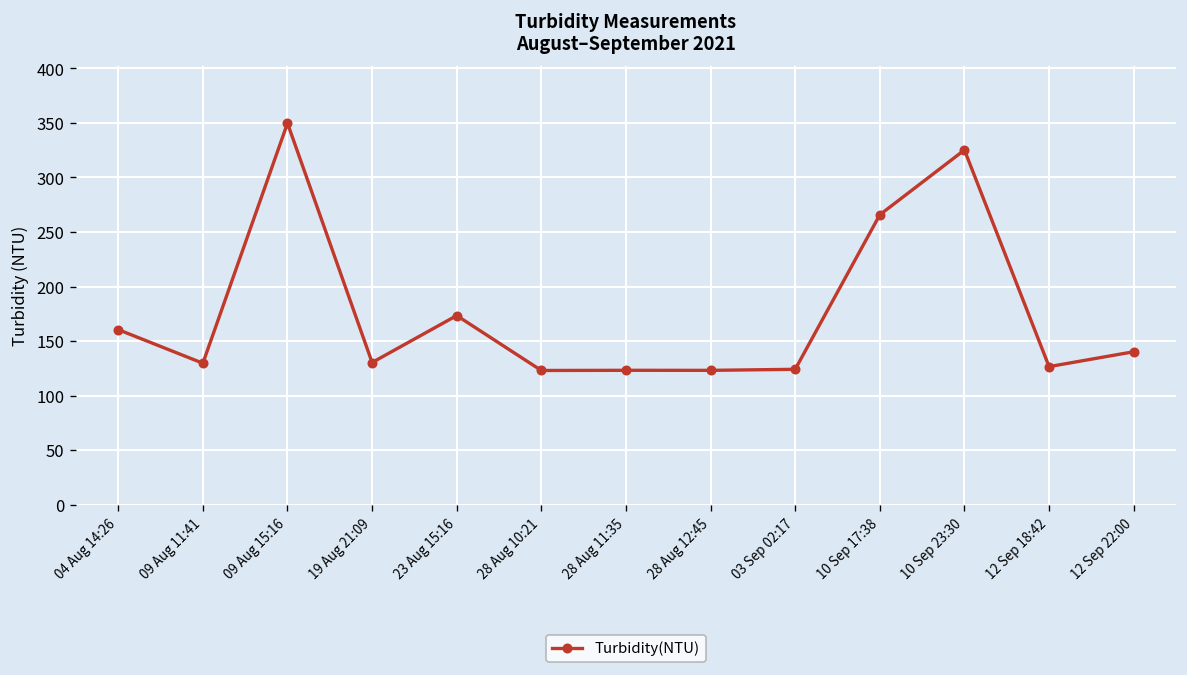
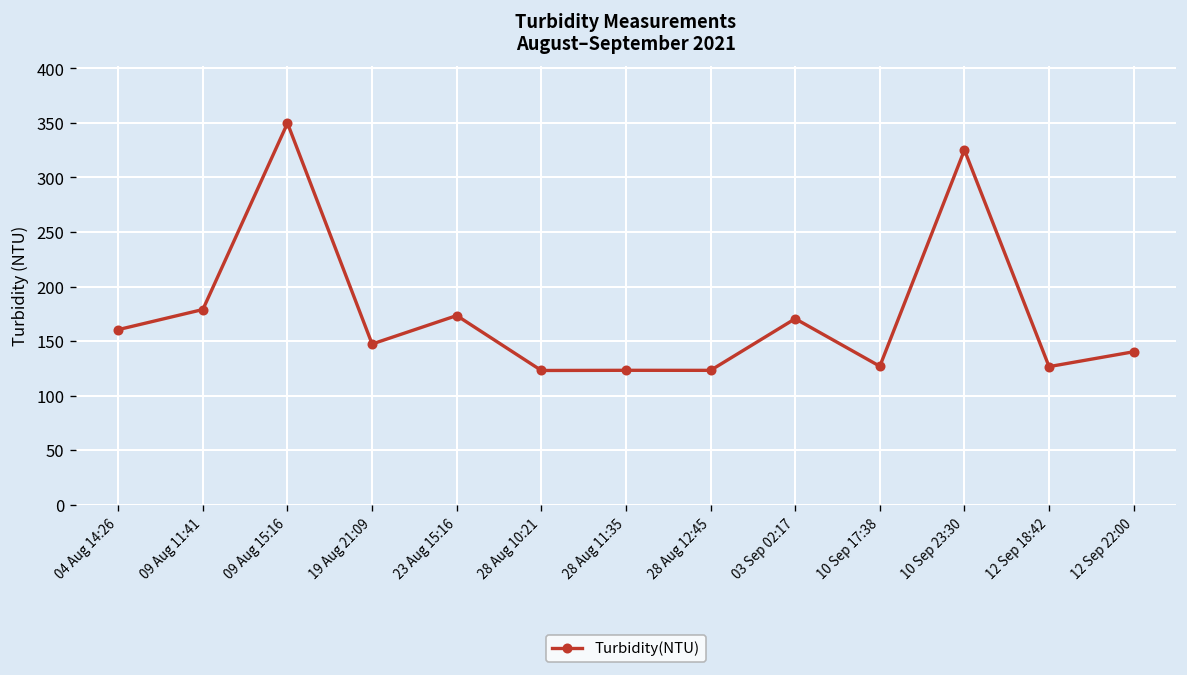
  {
    "04 Aug 14:26": 160,
-   "09 Aug 11:41": 130,
+   "09 Aug 11:41": 180,
    "09 Aug 15:16": 350,
-   "19 Aug 21:09": 130,
+   "19 Aug 21:09": 150,
    "23 Aug 15:16": 170,
    "28 Aug 10:21": 120,
    "28 Aug 11:35": 120,
    "28 Aug 12:45": 120,
-   "03 Sep 02:17": 120,
-   "10 Sep 17:38": 270,
+   "03 Sep 02:17": 170,
+   "10 Sep 17:38": 130,
    "10 Sep 23:30": 330,
    "12 Sep 18:42": 130,
    "12 Sep 22:00": 140
  }
